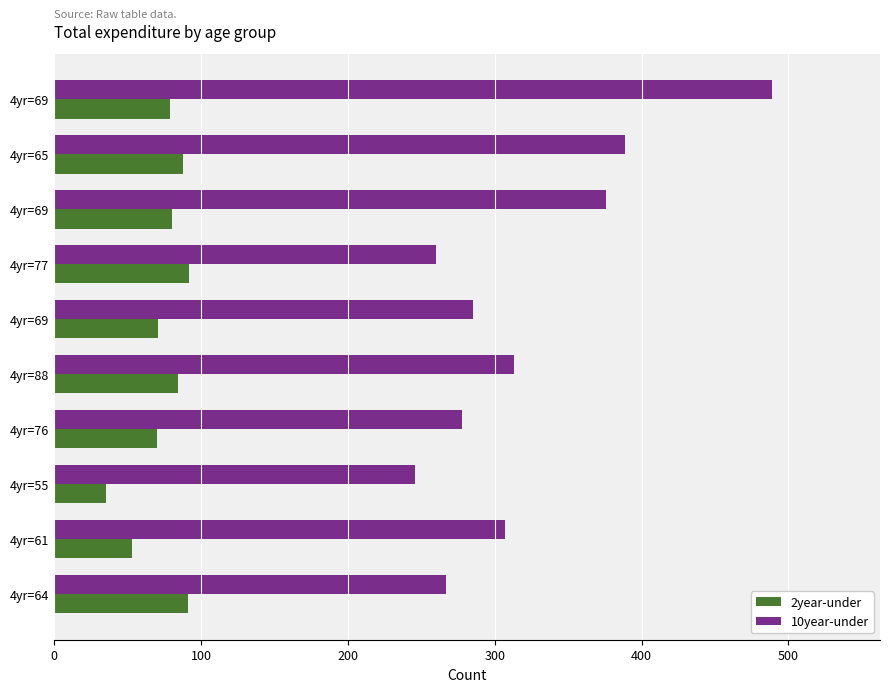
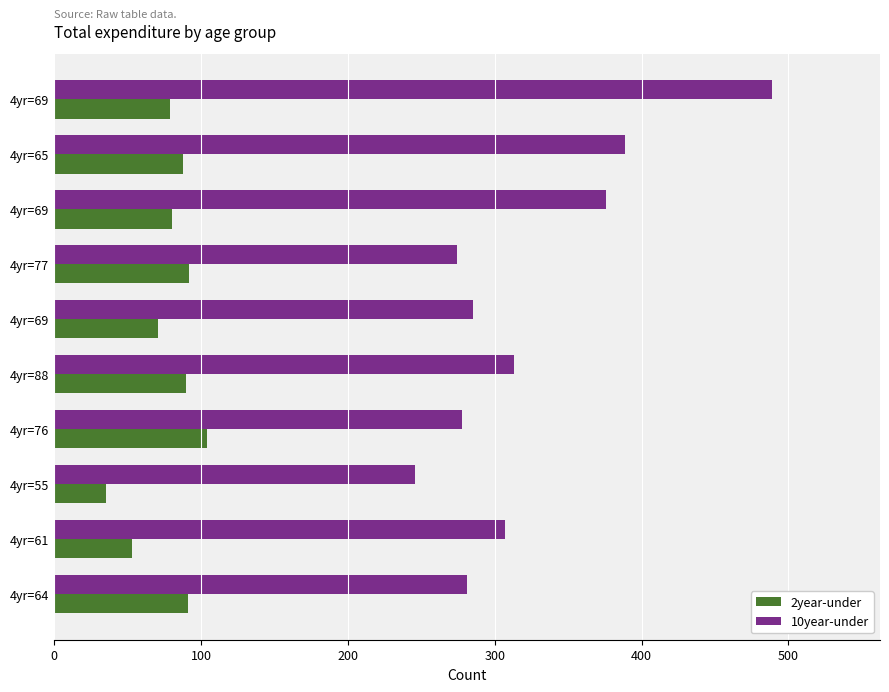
  {
    "2year-under": {
      "4yr=65": 88,
      "4yr=77": 92,
-     "4yr=88": 84,
-     "4yr=76": 70,
+     "4yr=88": 90,
+     "4yr=76": 104,
      "4yr=55": 35,
      "4yr=61": 53,
      "4yr=64": 91
    },
    "10year-under": {
      "4yr=65": 389,
-     "4yr=77": 260,
+     "4yr=77": 274,
      "4yr=88": 313,
      "4yr=76": 278,
      "4yr=55": 246,
      "4yr=61": 307,
-     "4yr=64": 267
+     "4yr=64": 281
    }
  }
